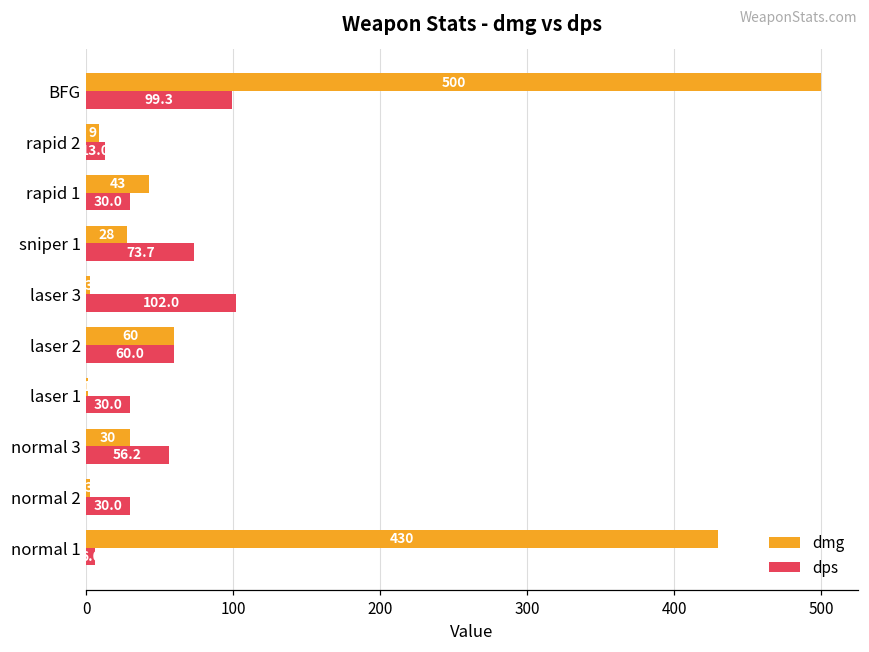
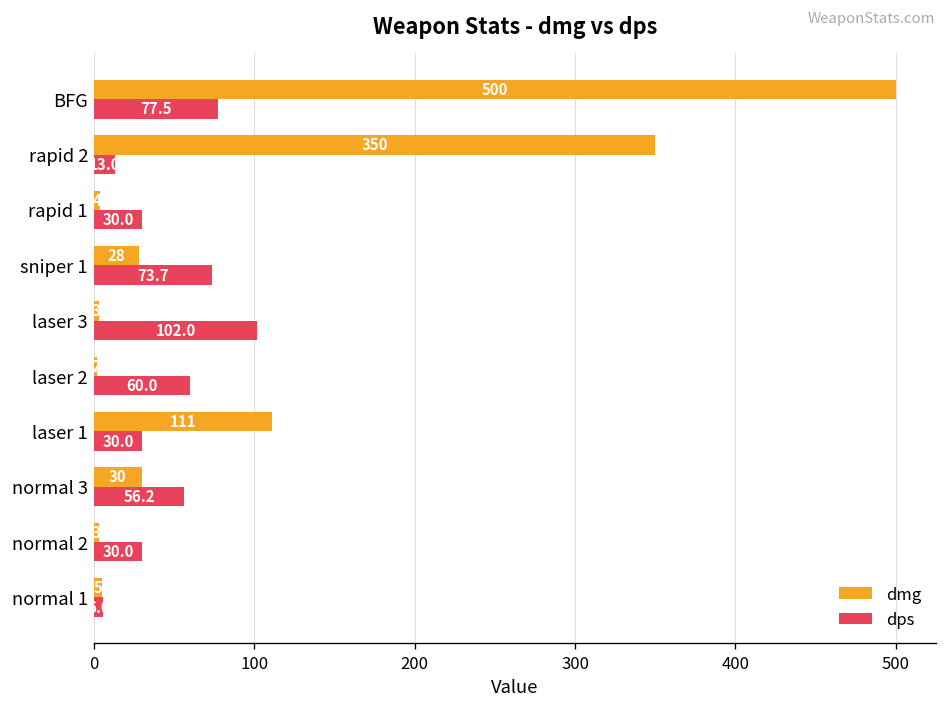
  {
    "dmg": {
      "BFG": 500,
-     "rapid 2": 9,
-     "rapid 1": 43,
+     "rapid 2": 350,
+     "rapid 1": 4,
      "sniper 1": 28,
-     "laser 2": 60,
-     "laser 1": 1,
+     "laser 2": 2,
+     "laser 1": 111,
      "normal 3": 30,
-     "normal 1": 430
+     "normal 1": 5
    },
    "dps": {
-     "BFG": 99.3,
+     "BFG": 77.5,
      "rapid 2": 13.0,
      "rapid 1": 30.0,
      "sniper 1": 73.7,
      "laser 3": 102.0,
      "laser 2": 60.0,
      "laser 1": 30.0,
      "normal 3": 56.2,
      "normal 2": 30.0
    }
  }
